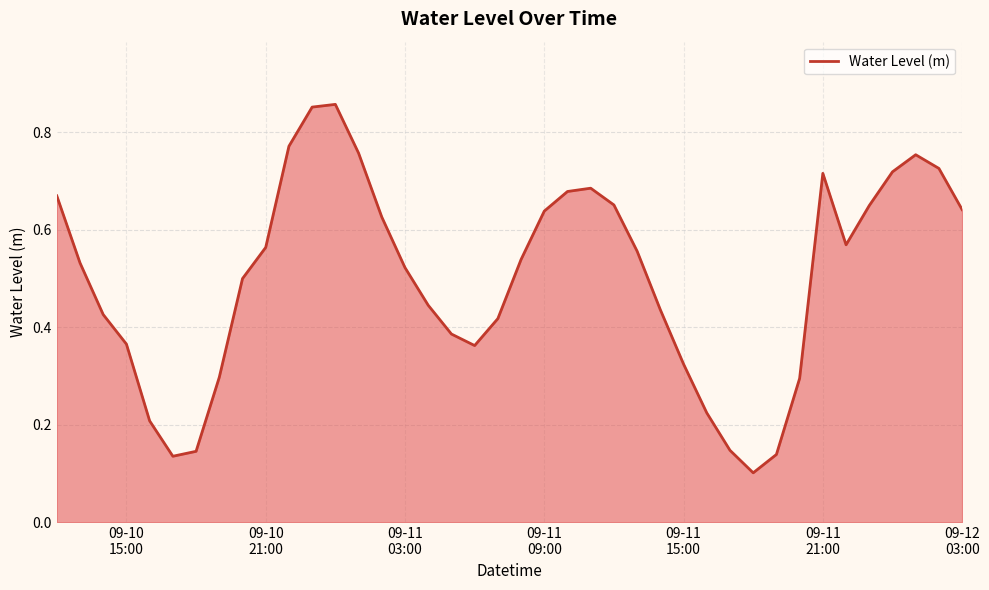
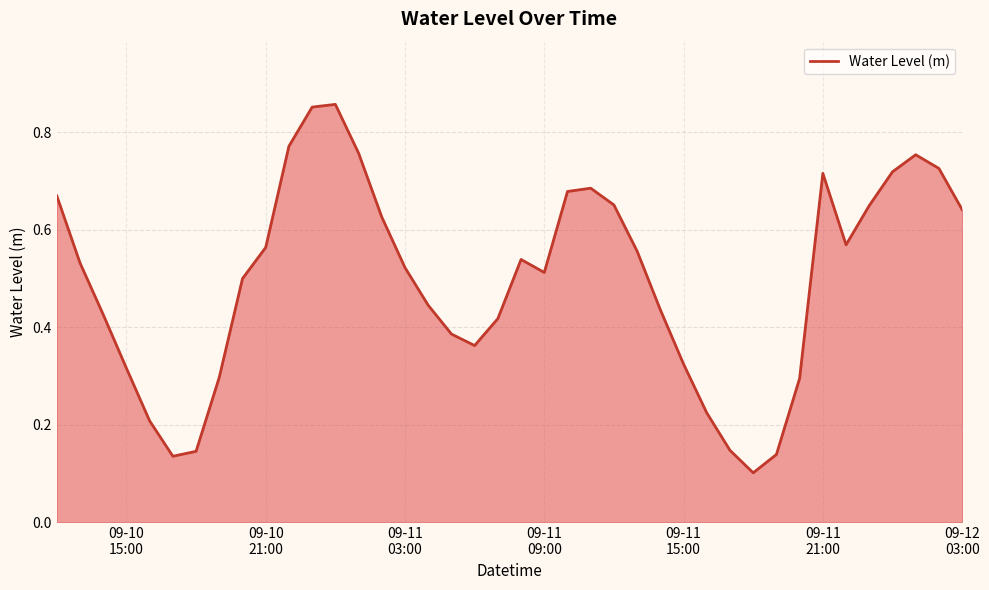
  {
-   "09-10 15:00": 0.37,
+   "09-10 15:00": 0.32,
    "09-10 21:00": 0.56,
    "09-11 03:00": 0.52,
-   "09-11 09:00": 0.64,
+   "09-11 09:00": 0.51,
    "09-11 15:00": 0.32,
    "09-11 21:00": 0.72,
    "09-12 03:00": 0.64
  }
